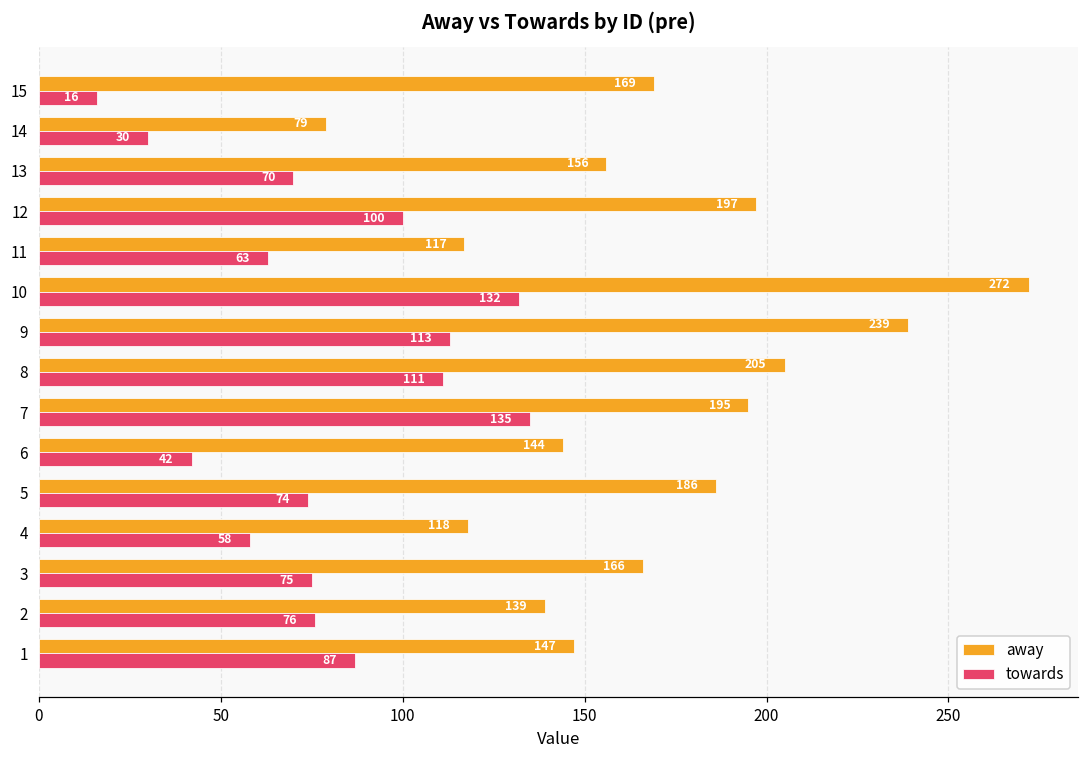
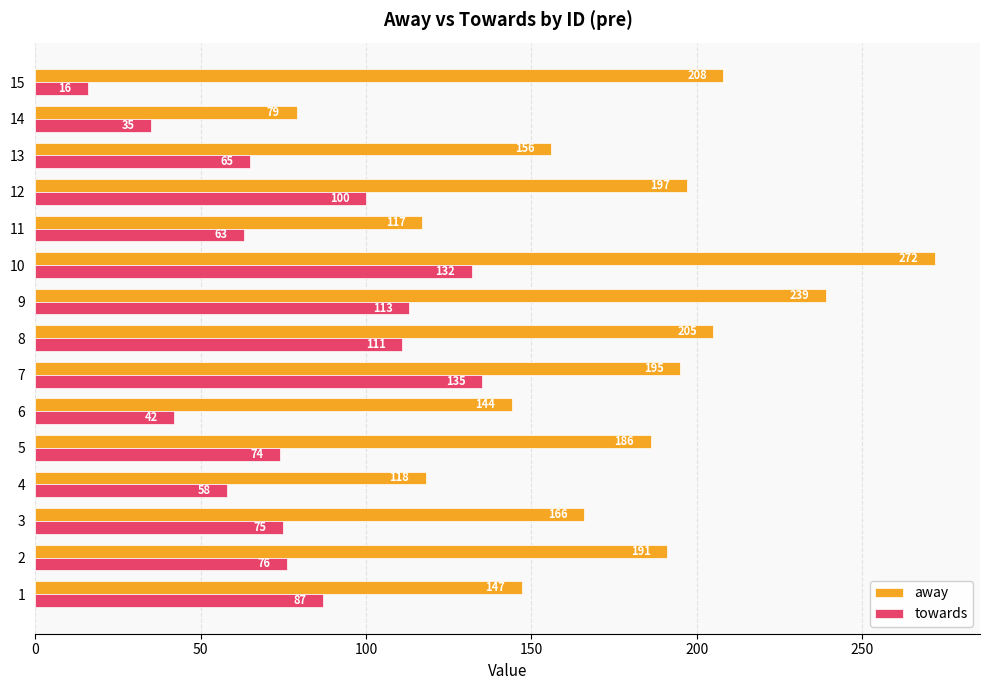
  {
    "away": {
-     "15": 169,
+     "15": 208,
      "14": 79,
      "13": 156,
      "12": 197,
      "11": 117,
      "10": 272,
      "9": 239,
      "8": 205,
      "7": 195,
      "6": 144,
      "5": 186,
      "4": 118,
      "3": 166,
-     "2": 139,
+     "2": 191,
      "1": 147
    },
    "towards": {
      "15": 16,
-     "14": 30,
-     "13": 70,
+     "14": 35,
+     "13": 65,
      "12": 100,
      "11": 63,
      "10": 132,
      "9": 113,
      "8": 111,
      "7": 135,
      "6": 42,
      "5": 74,
      "4": 58,
      "3": 75,
      "2": 76,
      "1": 87
    }
  }
